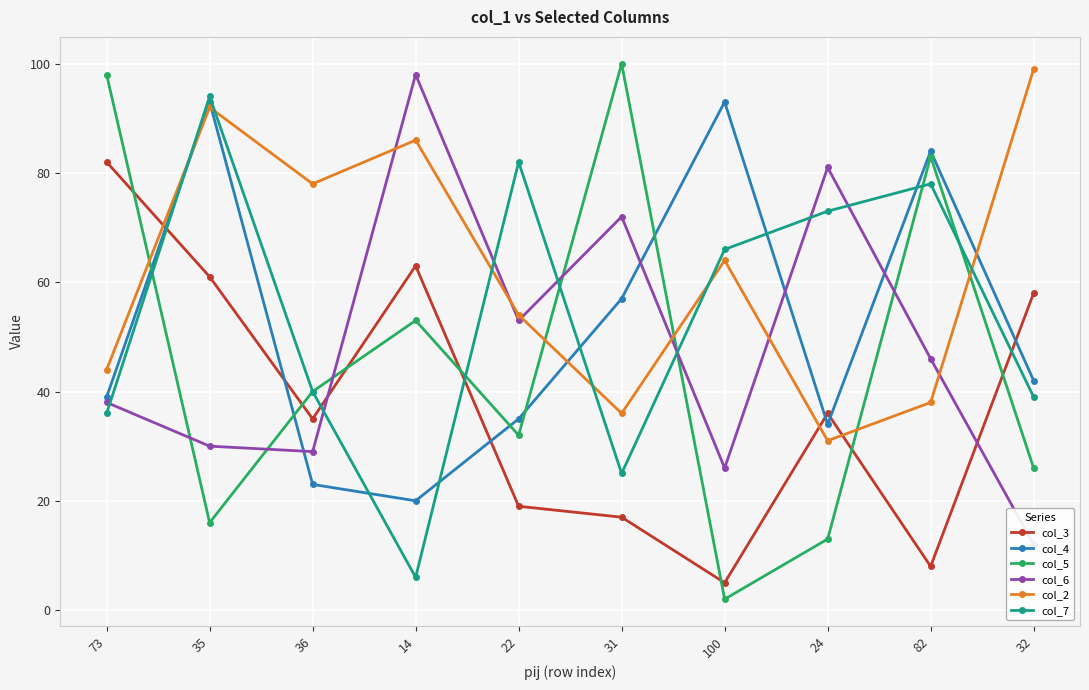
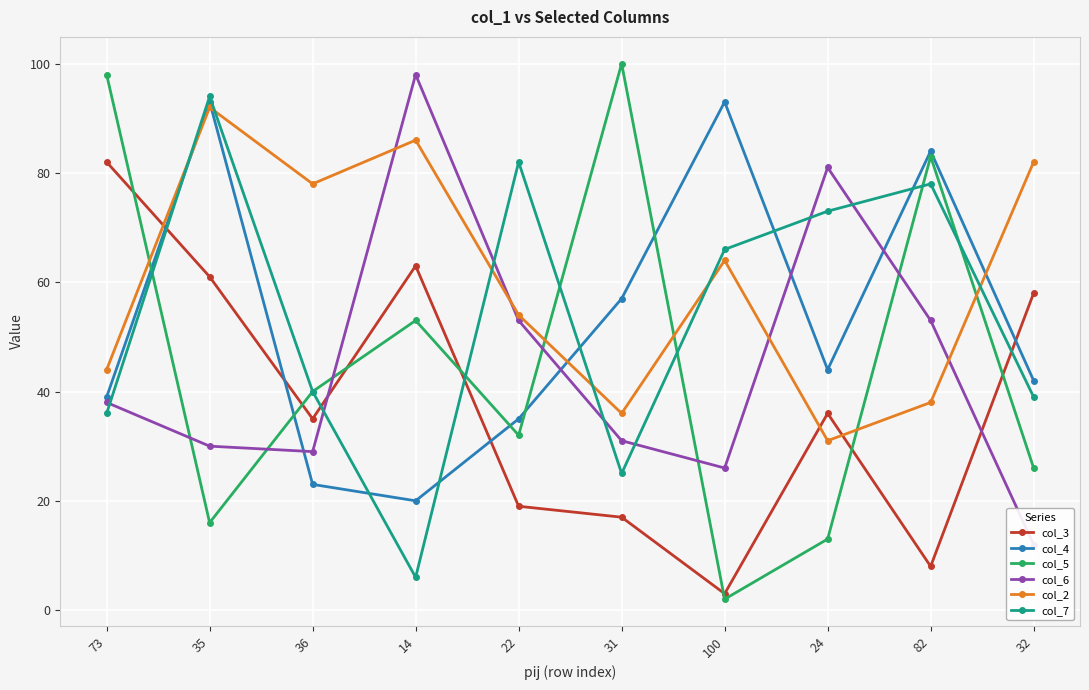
  {
    "col_3": {
      "73": 82,
      "35": 61,
      "36": 35,
      "14": 63,
      "22": 19,
      "31": 17,
-     "100": 5,
+     "100": 3,
      "24": 36,
      "82": 8,
      "32": 58
    },
    "col_4": {
      "73": 39,
      "35": 93,
      "36": 23,
      "14": 20,
      "22": 35,
      "31": 57,
      "100": 93,
-     "24": 34,
+     "24": 44,
      "82": 84,
      "32": 42
    },
    "col_6": {
      "73": 38,
      "35": 30,
      "36": 29,
      "14": 98,
      "22": 53,
-     "31": 72,
+     "31": 31,
      "100": 26,
      "24": 81,
-     "82": 46
+     "82": 53
    },
    "col_2": {
      "73": 44,
      "35": 92,
      "36": 78,
      "14": 86,
      "22": 54,
      "31": 36,
      "100": 64,
      "24": 31,
      "82": 38,
-     "32": 99
+     "32": 82
    }
  }
